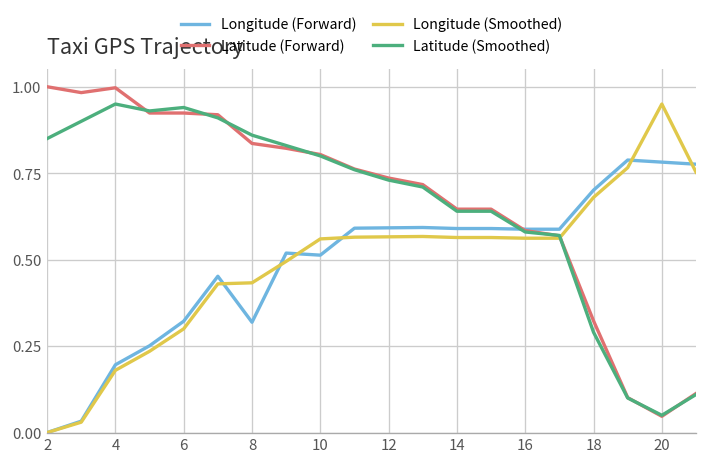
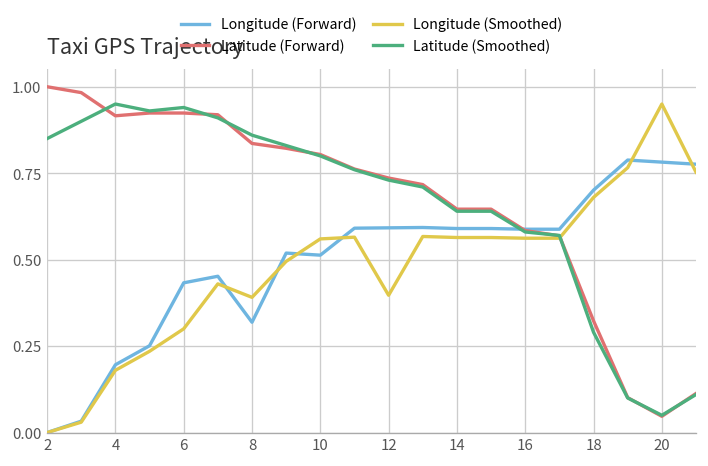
  {
    "Longitude (Forward)": {
      "4": 0.20,
-     "6": 0.32,
+     "6": 0.43,
      "8": 0.32,
      "10": 0.51,
      "12": 0.59,
      "14": 0.59,
      "18": 0.70,
      "20": 0.78
    },
    "Latitude (Forward)": {
      "2": 1.00,
-     "4": 1.00,
+     "4": 0.92,
      "6": 0.92,
      "8": 0.84,
      "18": 0.32
    },
    "Longitude (Smoothed)": {
      "4": 0.18,
      "6": 0.30,
-     "8": 0.43,
+     "8": 0.39,
      "10": 0.56,
-     "12": 0.57,
+     "12": 0.40,
      "14": 0.56,
      "16": 0.56,
      "18": 0.68,
      "20": 0.95
    },
    "Latitude (Smoothed)": {
      "2": 0.85,
      "4": 0.95,
      "6": 0.94,
      "8": 0.86,
      "18": 0.29
    }
  }
